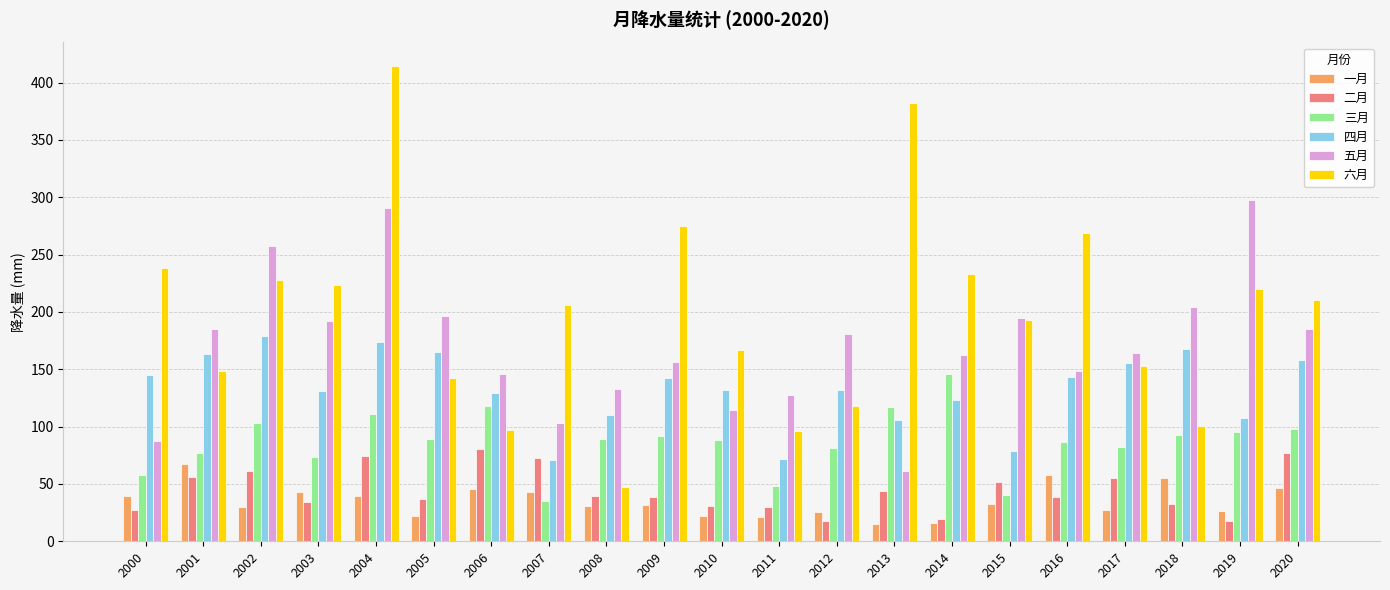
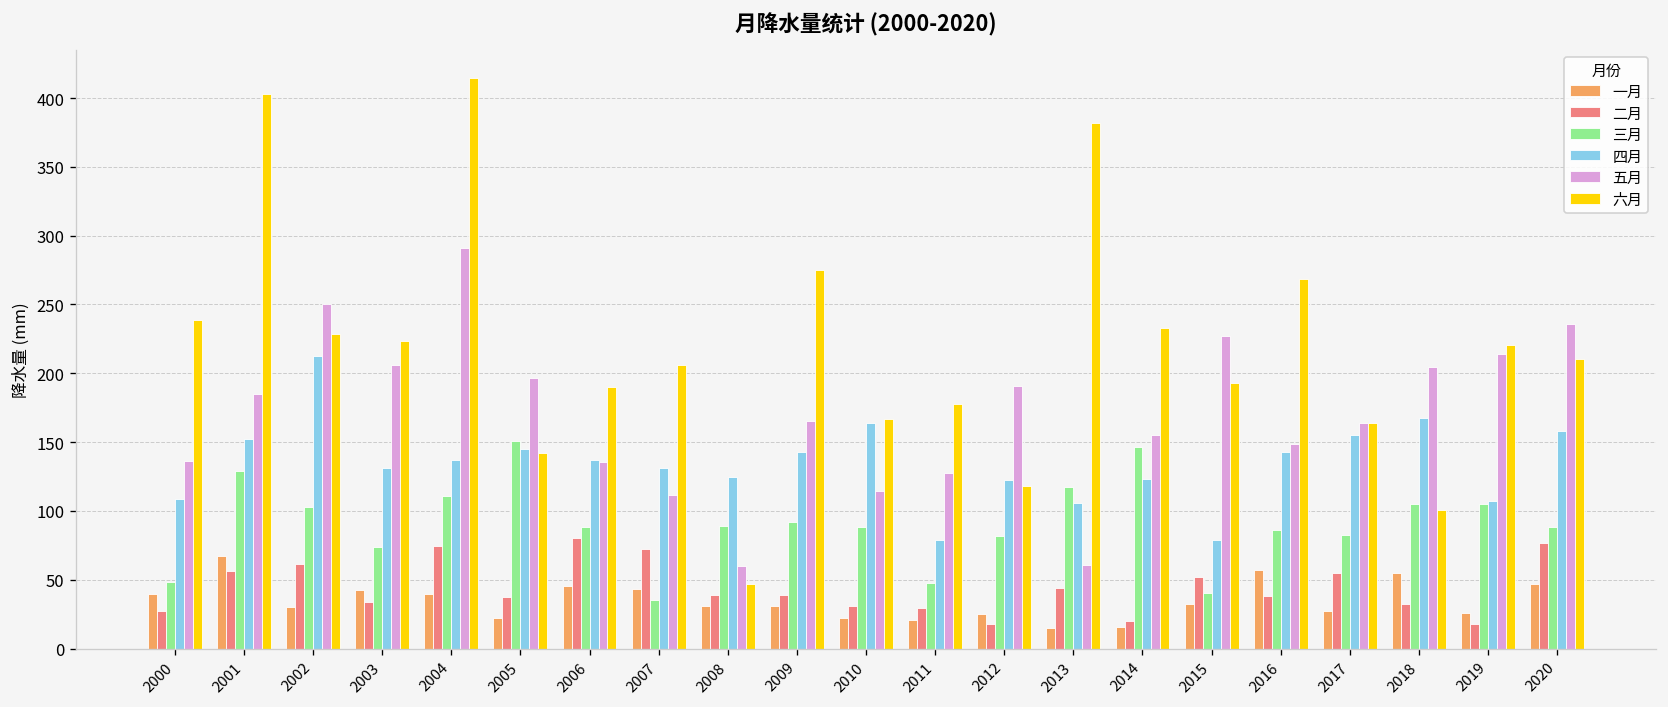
  {
    "三月": {
-     "2000": 58,
-     "2001": 77,
+     "2000": 48,
+     "2001": 129,
      "2002": 103,
      "2003": 73,
      "2004": 111,
-     "2005": 89,
-     "2006": 118,
+     "2005": 151,
+     "2006": 89,
      "2007": 35,
      "2008": 89,
      "2009": 92,
      "2010": 88,
      "2011": 48,
      "2012": 82,
      "2013": 117,
      "2014": 146,
      "2015": 41,
      "2016": 86,
      "2017": 83,
-     "2018": 93,
-     "2019": 95,
-     "2020": 98
+     "2018": 105,
+     "2019": 105,
+     "2020": 88
    },
    "四月": {
-     "2000": 145,
-     "2001": 163,
-     "2002": 179,
+     "2000": 108,
+     "2001": 153,
+     "2002": 213,
      "2003": 131,
-     "2004": 173,
-     "2005": 165,
-     "2006": 130,
-     "2007": 71,
-     "2008": 110,
+     "2004": 137,
+     "2005": 145,
+     "2006": 137,
+     "2007": 131,
+     "2008": 125,
      "2009": 143,
-     "2010": 132,
-     "2011": 72,
-     "2012": 132,
+     "2010": 164,
+     "2011": 79,
+     "2012": 122,
      "2013": 106,
      "2014": 124,
      "2015": 79,
      "2016": 143,
      "2017": 155,
      "2018": 167,
      "2019": 107,
      "2020": 158
    },
    "五月": {
-     "2000": 87,
+     "2000": 136,
      "2001": 185,
-     "2002": 257,
-     "2003": 192,
+     "2002": 250,
+     "2003": 206,
      "2004": 291,
      "2005": 196,
-     "2006": 145,
-     "2007": 103,
-     "2008": 133,
-     "2009": 157,
+     "2006": 135,
+     "2007": 112,
+     "2008": 60,
+     "2009": 165,
      "2010": 114,
      "2011": 127,
-     "2012": 181,
+     "2012": 191,
      "2013": 61,
-     "2014": 163,
-     "2015": 195,
+     "2014": 155,
+     "2015": 227,
      "2016": 149,
      "2017": 164,
      "2018": 204,
-     "2019": 298,
-     "2020": 185
+     "2019": 214,
+     "2020": 235
    },
    "六月": {
      "2000": 238,
-     "2001": 148,
+     "2001": 403,
      "2002": 228,
      "2003": 223,
      "2004": 414,
      "2005": 142,
-     "2006": 97,
+     "2006": 190,
      "2007": 206,
      "2008": 47,
      "2009": 275,
      "2010": 167,
-     "2011": 96,
+     "2011": 177,
      "2012": 118,
      "2013": 382,
      "2014": 233,
      "2015": 193,
      "2016": 269,
-     "2017": 152,
+     "2017": 164,
      "2018": 101,
      "2019": 220,
      "2020": 210
    }
  }
